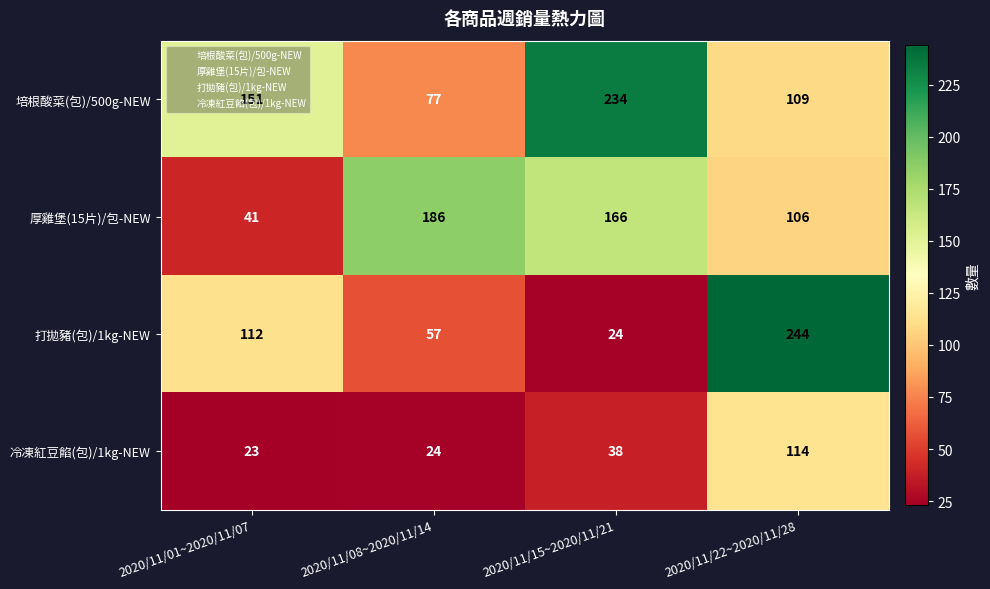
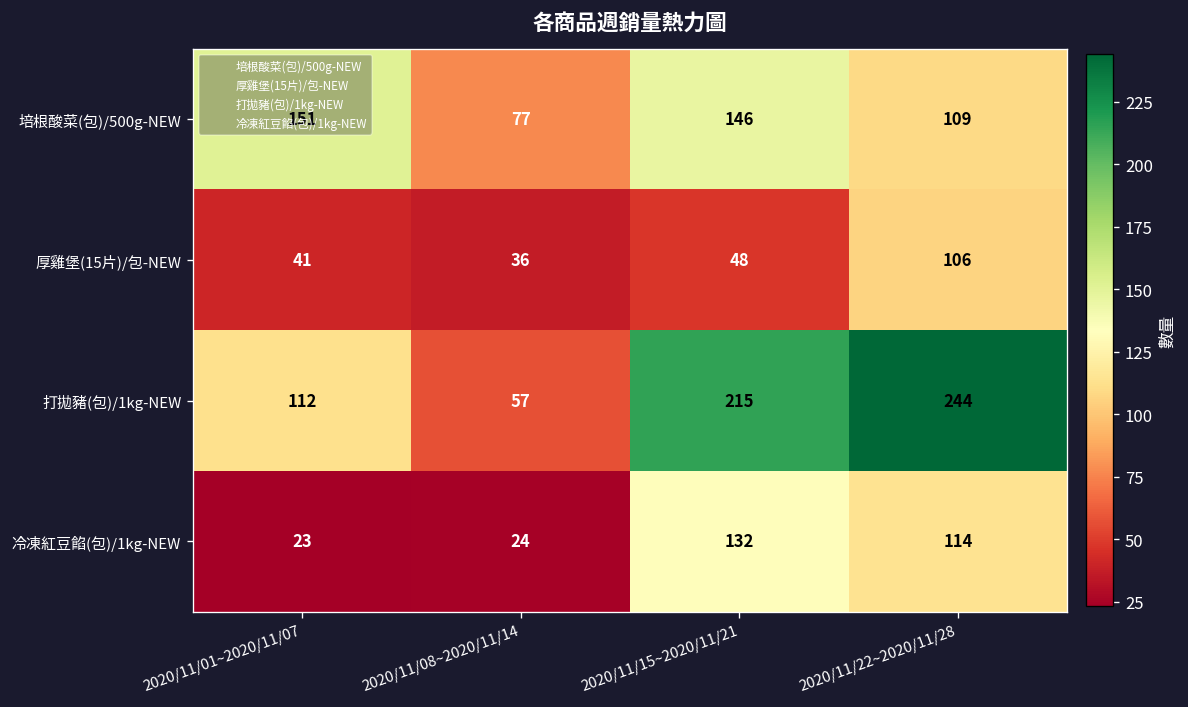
  {
    "培根酸菜(包)/500g-NEW": {
      "2020/11/08~2020/11/14": 77,
-     "2020/11/15~2020/11/21": 234,
+     "2020/11/15~2020/11/21": 146,
      "2020/11/22~2020/11/28": 109
    },
    "厚雞堡(15片)/包-NEW": {
      "2020/11/01~2020/11/07": 41,
-     "2020/11/08~2020/11/14": 186,
-     "2020/11/15~2020/11/21": 166,
+     "2020/11/08~2020/11/14": 36,
+     "2020/11/15~2020/11/21": 48,
      "2020/11/22~2020/11/28": 106
    },
    "打拋豬(包)/1kg-NEW": {
      "2020/11/01~2020/11/07": 112,
      "2020/11/08~2020/11/14": 57,
-     "2020/11/15~2020/11/21": 24,
+     "2020/11/15~2020/11/21": 215,
      "2020/11/22~2020/11/28": 244
    },
    "冷凍紅豆餡(包)/1kg-NEW": {
      "2020/11/01~2020/11/07": 23,
      "2020/11/08~2020/11/14": 24,
-     "2020/11/15~2020/11/21": 38,
+     "2020/11/15~2020/11/21": 132,
      "2020/11/22~2020/11/28": 114
    }
  }
